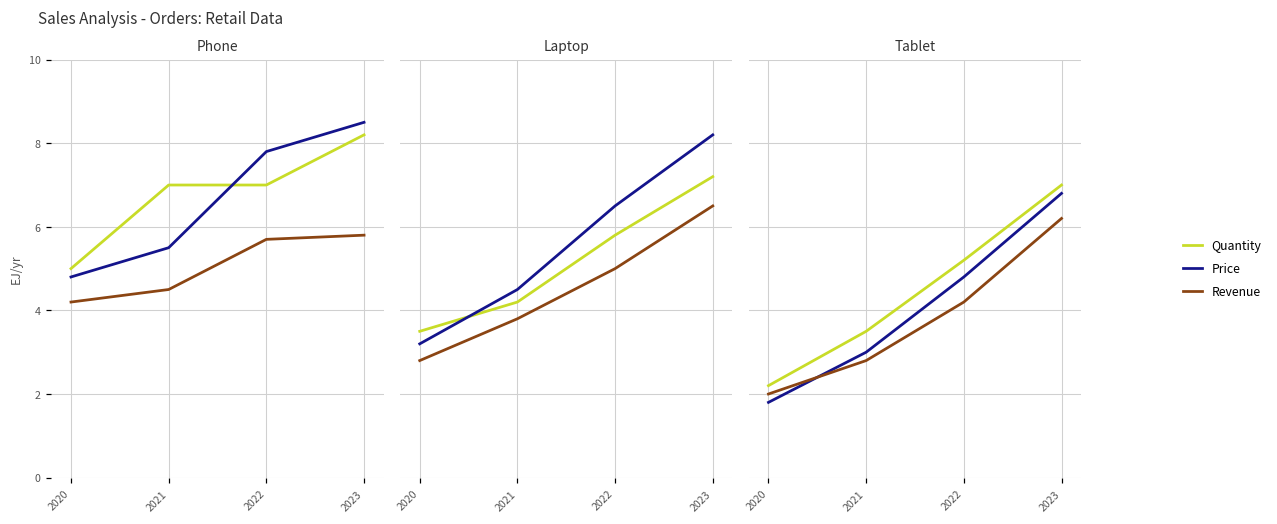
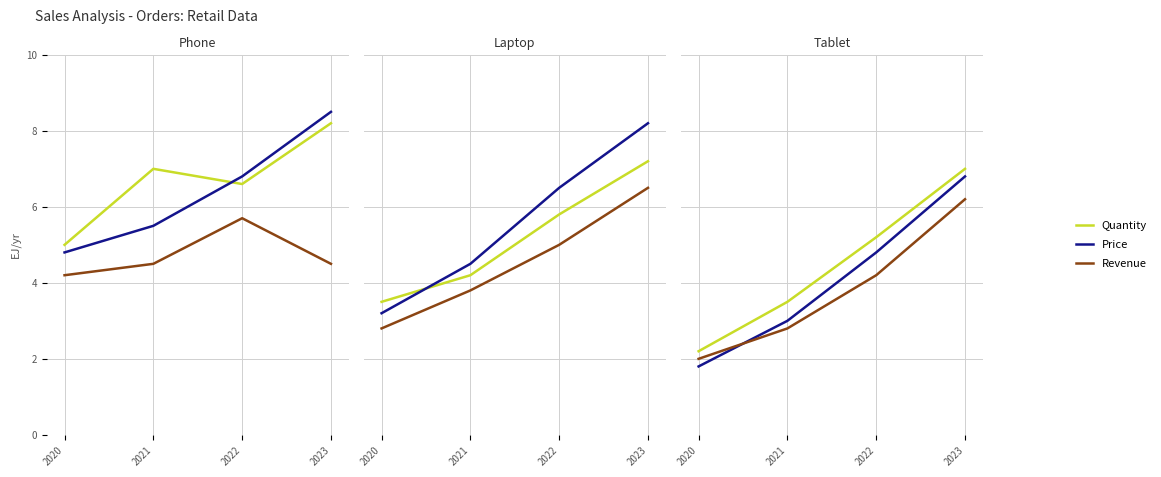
  {
    "Phone": {
      "Quantity": {
        "2020": 5.0,
        "2021": 7.0,
-       "2022": 7.0,
+       "2022": 6.6,
        "2023": 8.2
      },
      "Price": {
        "2020": 4.8,
        "2021": 5.5,
-       "2022": 7.8,
+       "2022": 6.8,
        "2023": 8.5
      },
      "Revenue": {
        "2020": 4.2,
        "2021": 4.5,
        "2022": 5.7,
-       "2023": 5.8
+       "2023": 4.5
      }
    }
  }
